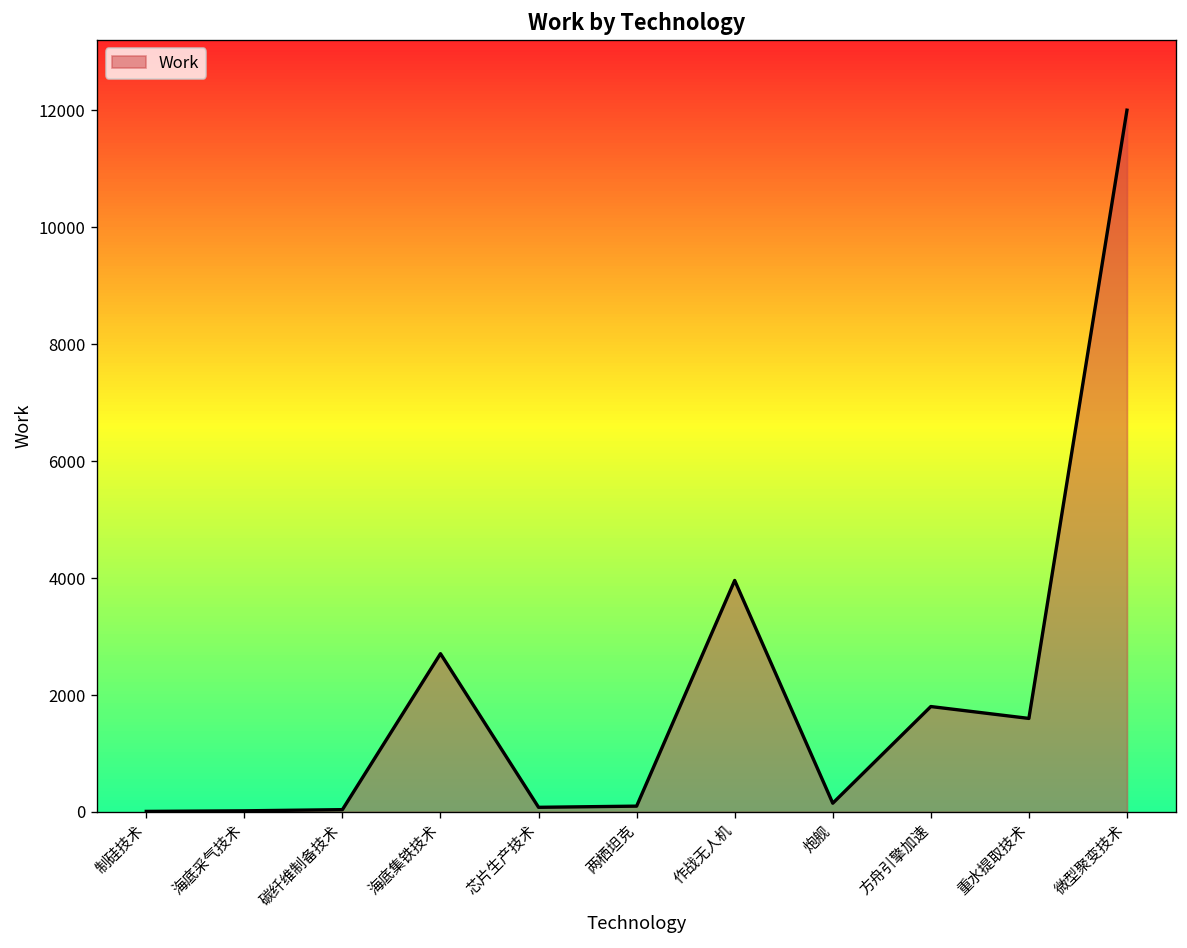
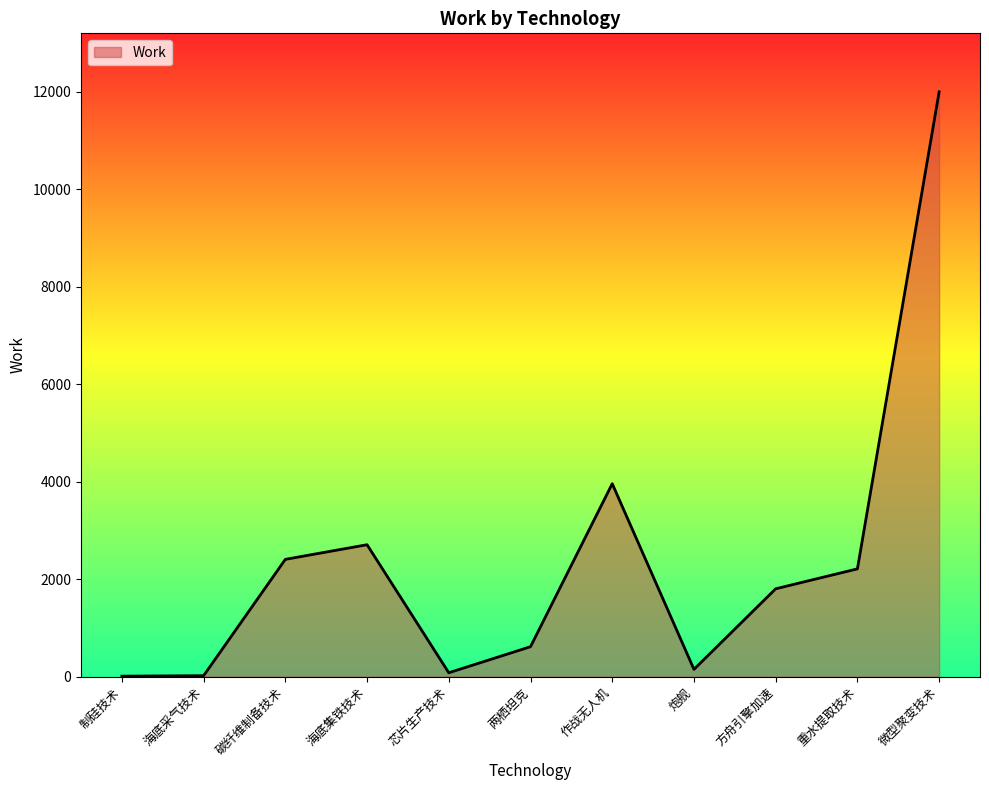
  {
    "制硅技术": 0,
    "海底采气技术": 0,
-   "碳纤维制备技术": 0,
+   "碳纤维制备技术": 2400,
    "海底集铁技术": 2700,
    "芯片生产技术": 100,
-   "两栖坦克": 100,
+   "两栖坦克": 600,
    "作战无人机": 4000,
    "炮舰": 200,
    "方舟引擎加速": 1800,
-   "重水提取技术": 1600,
+   "重水提取技术": 2200,
    "微型聚变技术": 12000
  }
